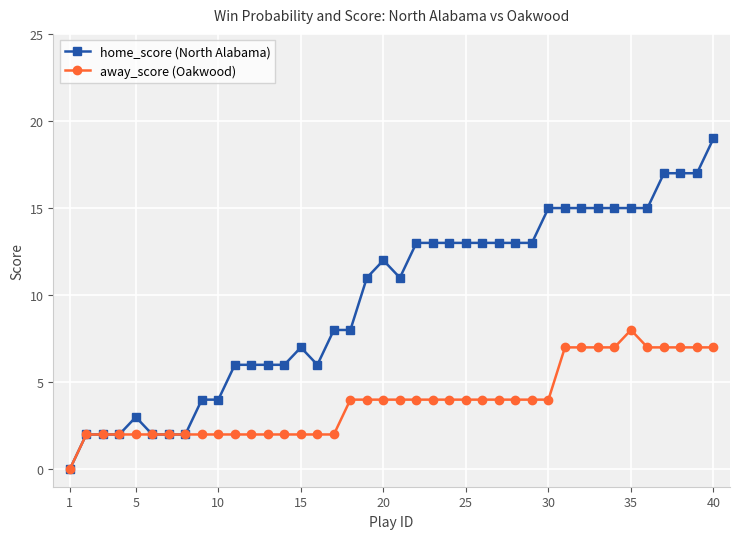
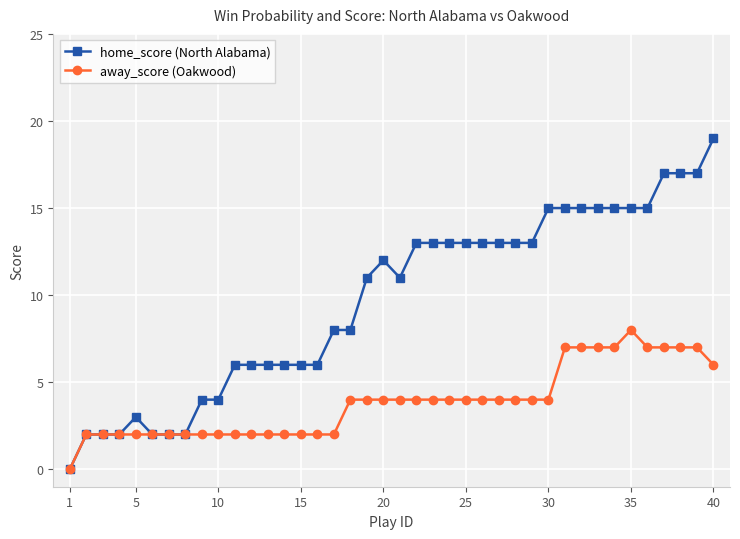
  {
    "home_score (North Alabama)": {
      "5": 3,
      "10": 4,
-     "15": 7,
+     "15": 6,
      "20": 12,
      "25": 13,
      "30": 15,
      "35": 15,
      "40": 19
    },
    "away_score (Oakwood)": {
      "5": 2,
      "10": 2,
      "15": 2,
      "20": 4,
      "25": 4,
      "30": 4,
      "35": 8,
-     "40": 7
+     "40": 6
    }
  }
